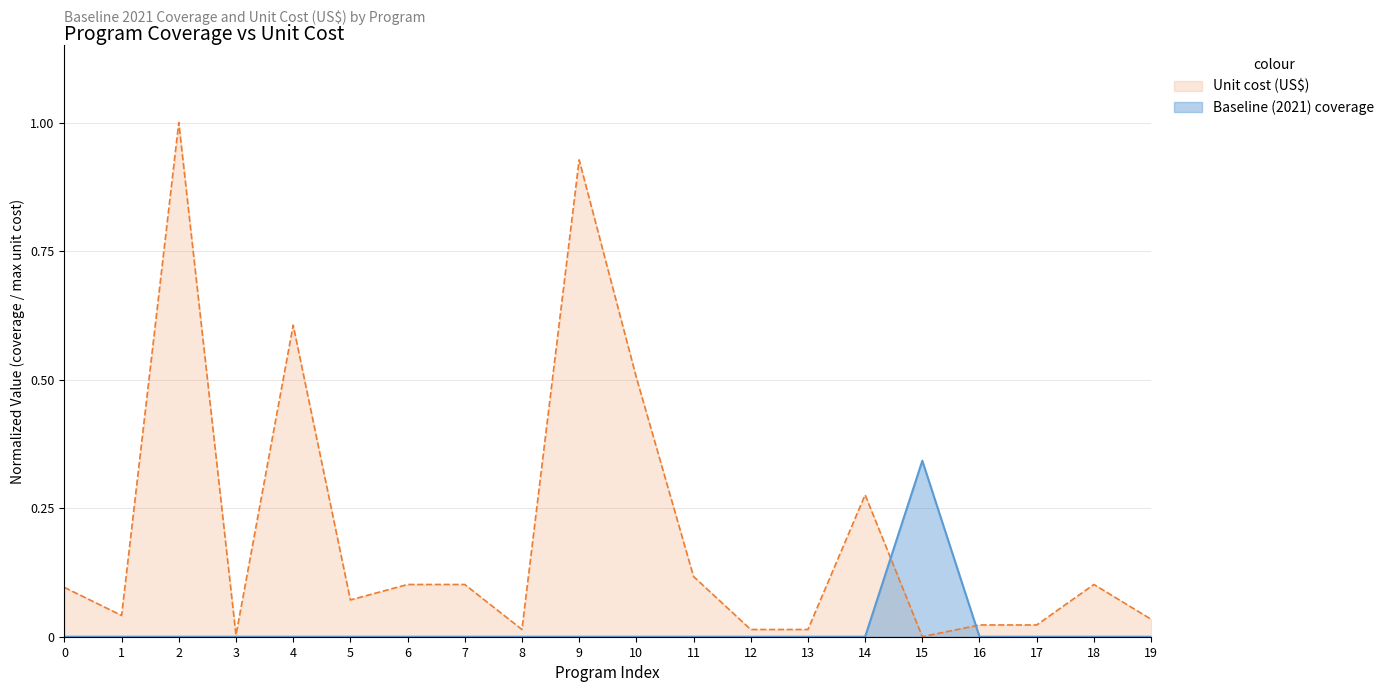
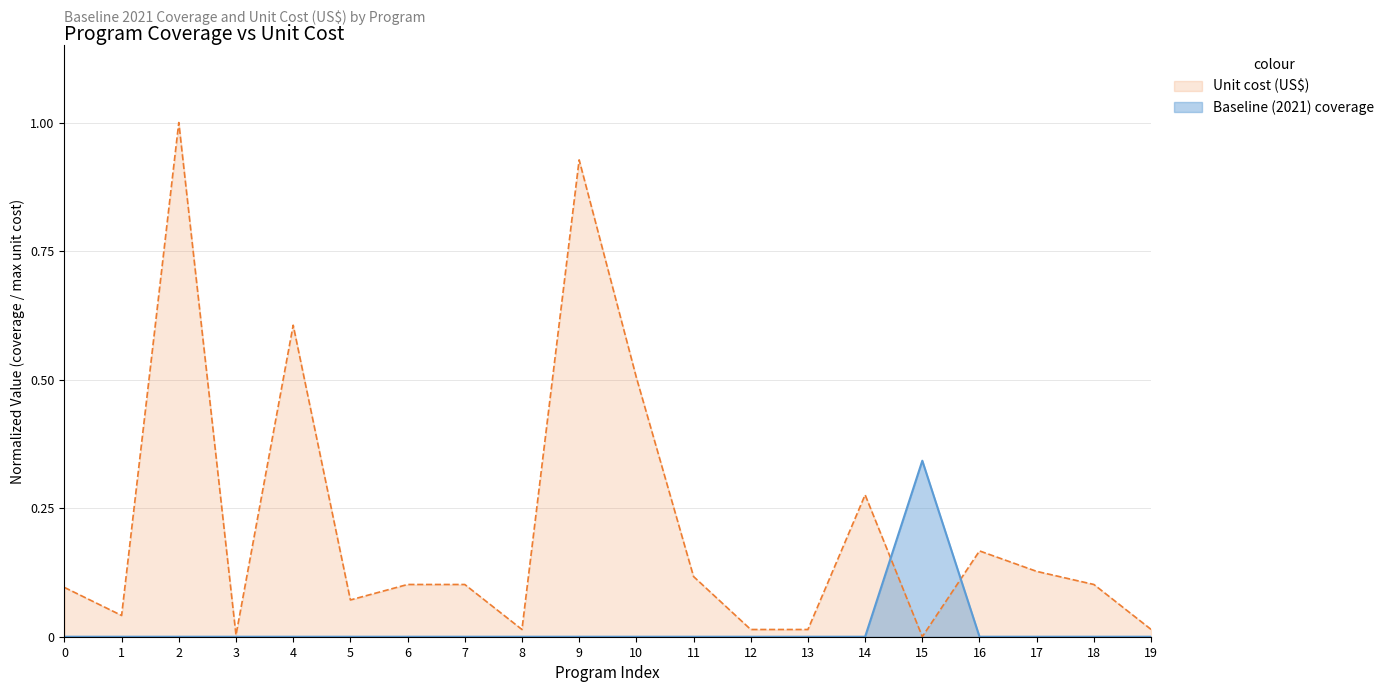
  {
    "Unit cost (US$)": {
      "0": 0.10,
      "1": 0.04,
      "2": 1.00,
      "4": 0.61,
      "5": 0.07,
      "6": 0.10,
      "7": 0.10,
      "8": 0.01,
      "9": 0.93,
      "10": 0.50,
      "11": 0.12,
      "12": 0.01,
      "13": 0.01,
      "14": 0.28,
      "15": 0.00,
-     "16": 0.02,
-     "17": 0.02,
+     "16": 0.17,
+     "17": 0.13,
      "18": 0.10,
-     "19": 0.03
+     "19": 0.01
    },
    "Baseline (2021) coverage": {
      "0": 0.00,
      "1": 0.00,
      "2": 0.00,
      "4": 0.00,
      "5": 0.00,
      "6": 0.00,
      "7": 0.00,
      "8": 0.00,
      "9": 0.00,
      "10": 0.00,
      "11": 0.00,
      "12": 0.00,
      "13": 0.00,
      "14": 0.00,
      "15": 0.34,
      "16": 0.00,
      "17": 0.00,
      "18": 0.00,
      "19": 0.00
    }
  }
